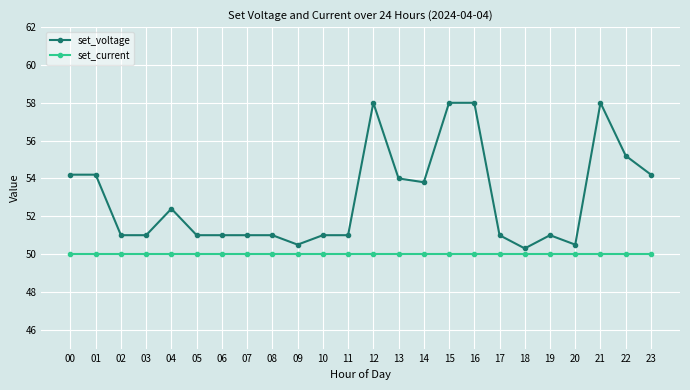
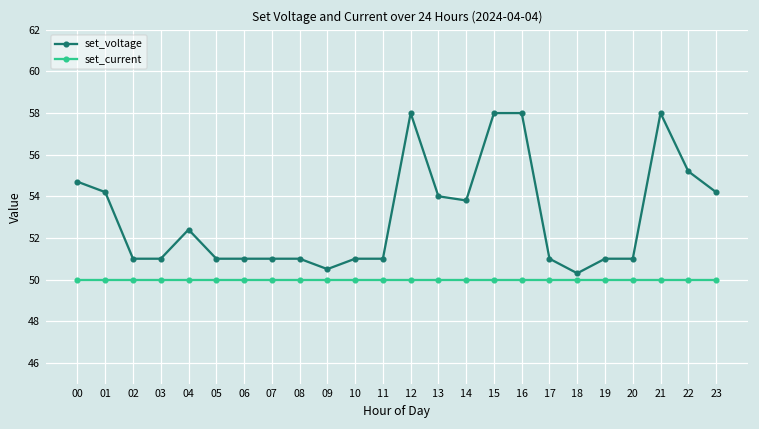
  {
    "set_voltage": {
-     "00": 54.2,
+     "00": 54.7,
      "01": 54.2,
      "02": 51.0,
      "03": 51.0,
      "04": 52.4,
      "05": 51.0,
      "06": 51.0,
      "07": 51.0,
      "08": 51.0,
      "09": 50.5,
      "10": 51.0,
      "11": 51.0,
      "12": 58.0,
      "13": 54.0,
      "14": 53.8,
      "15": 58.0,
      "16": 58.0,
      "17": 51.0,
      "18": 50.3,
      "19": 51.0,
-     "20": 50.5,
+     "20": 51.0,
      "21": 58.0,
      "22": 55.2,
      "23": 54.2
    },
    "set_current": {
      "00": 50.0,
      "01": 50.0,
      "02": 50.0,
      "03": 50.0,
      "04": 50.0,
      "05": 50.0,
      "06": 50.0,
      "07": 50.0,
      "08": 50.0,
      "09": 50.0,
      "10": 50.0,
      "11": 50.0,
      "12": 50.0,
      "13": 50.0,
      "14": 50.0,
      "15": 50.0,
      "16": 50.0,
      "17": 50.0,
      "18": 50.0,
      "19": 50.0,
      "20": 50.0,
      "21": 50.0,
      "22": 50.0,
      "23": 50.0
    }
  }
